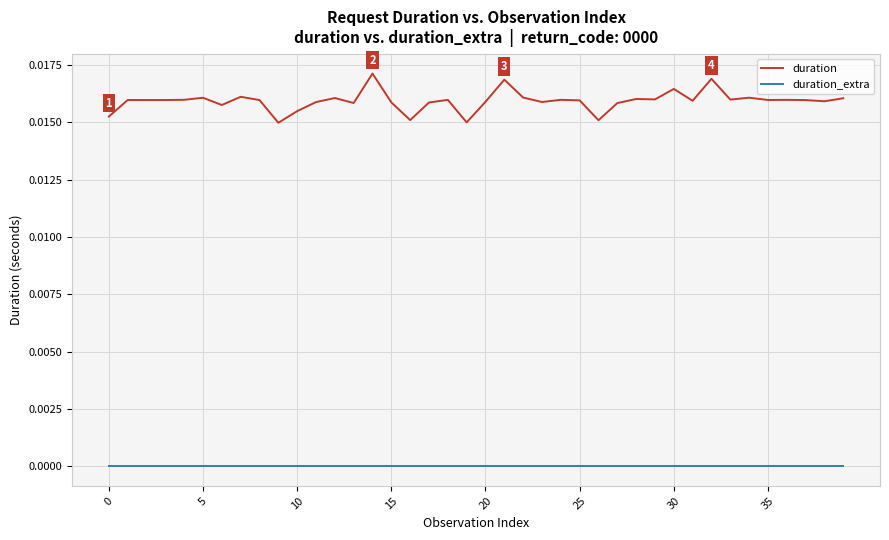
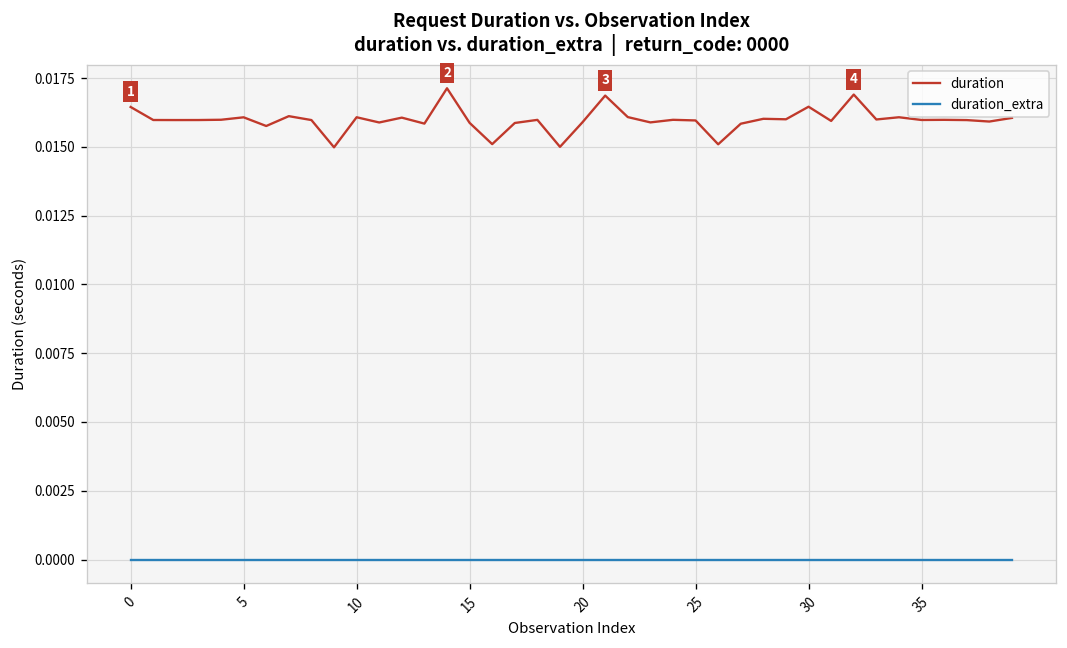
  {
    "duration": {
-     "0": 0.0153,
+     "0": 0.0164,
      "5": 0.0161,
-     "10": 0.0155,
+     "10": 0.0161,
      "15": 0.0159,
      "20": 0.0159,
      "25": 0.0160,
      "30": 0.0165,
      "35": 0.0160
    },
    "duration_extra": {
      "0": 0.0000,
      "5": 0.0000,
      "10": 0.0000,
      "15": 0.0000,
      "20": 0.0000,
      "25": 0.0000,
      "30": 0.0000,
      "35": 0.0000
    }
  }
